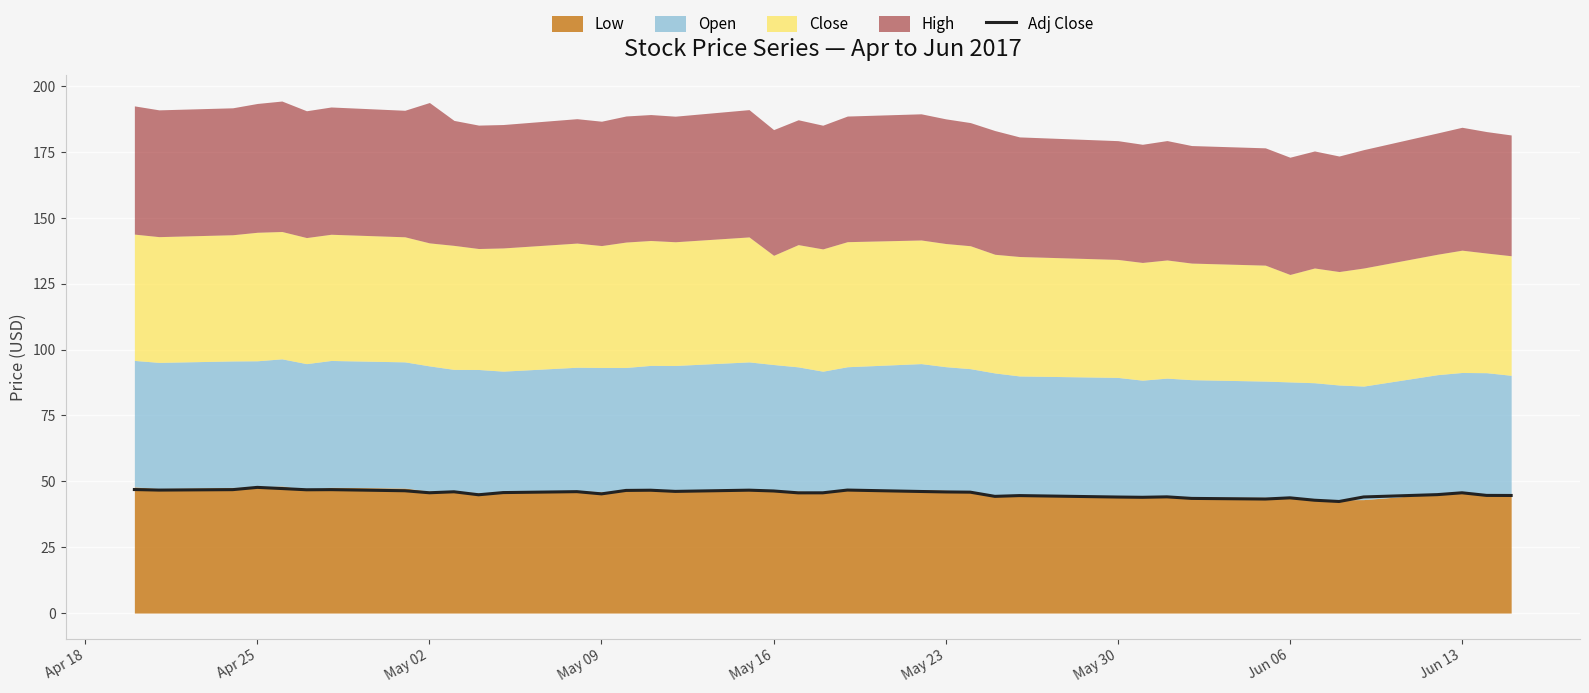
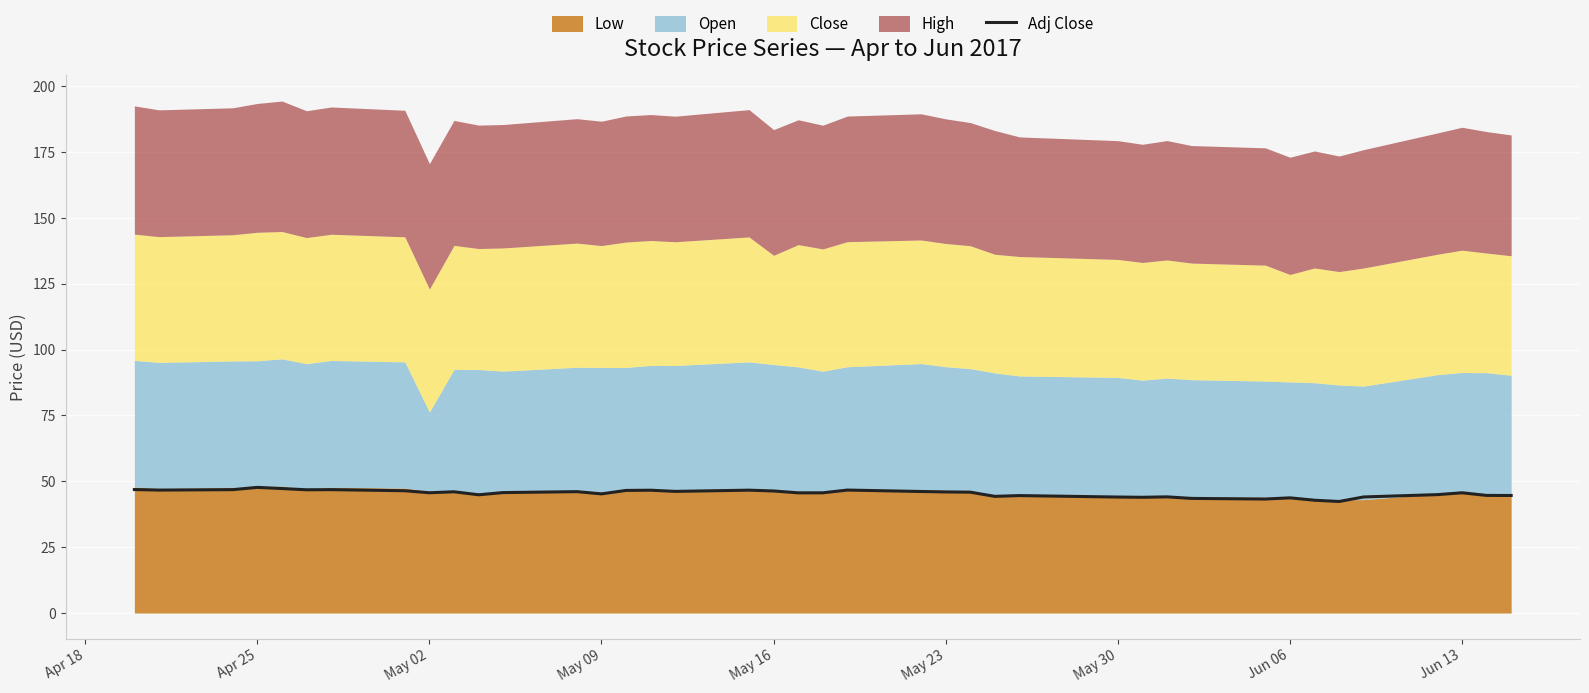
  {
    "Open": {
      "Apr 25": 48,
-     "May 02": 48,
+     "May 02": 30,
      "May 09": 47,
      "May 16": 48,
      "May 23": 47,
      "May 30": 45,
      "Jun 06": 44,
      "Jun 13": 46
    },
    "Close": {
      "Apr 25": 49,
      "May 02": 47,
      "May 09": 46,
      "May 16": 41,
      "May 23": 47,
      "May 30": 45,
      "Jun 06": 41,
      "Jun 13": 46
    },
    "High": {
      "Apr 25": 49,
-     "May 02": 53,
+     "May 02": 48,
      "May 09": 47,
      "May 16": 48,
      "May 23": 47,
      "May 30": 45,
      "Jun 06": 45,
      "Jun 13": 47
    }
  }
